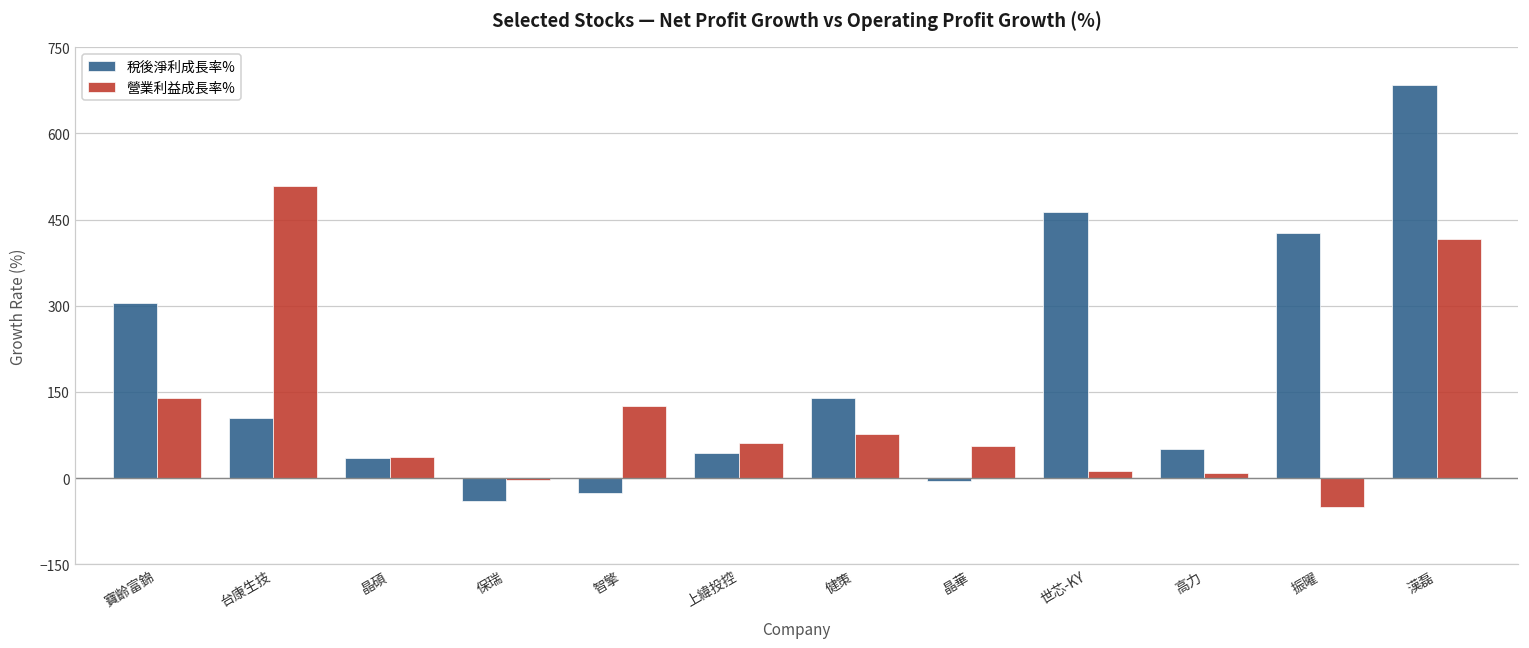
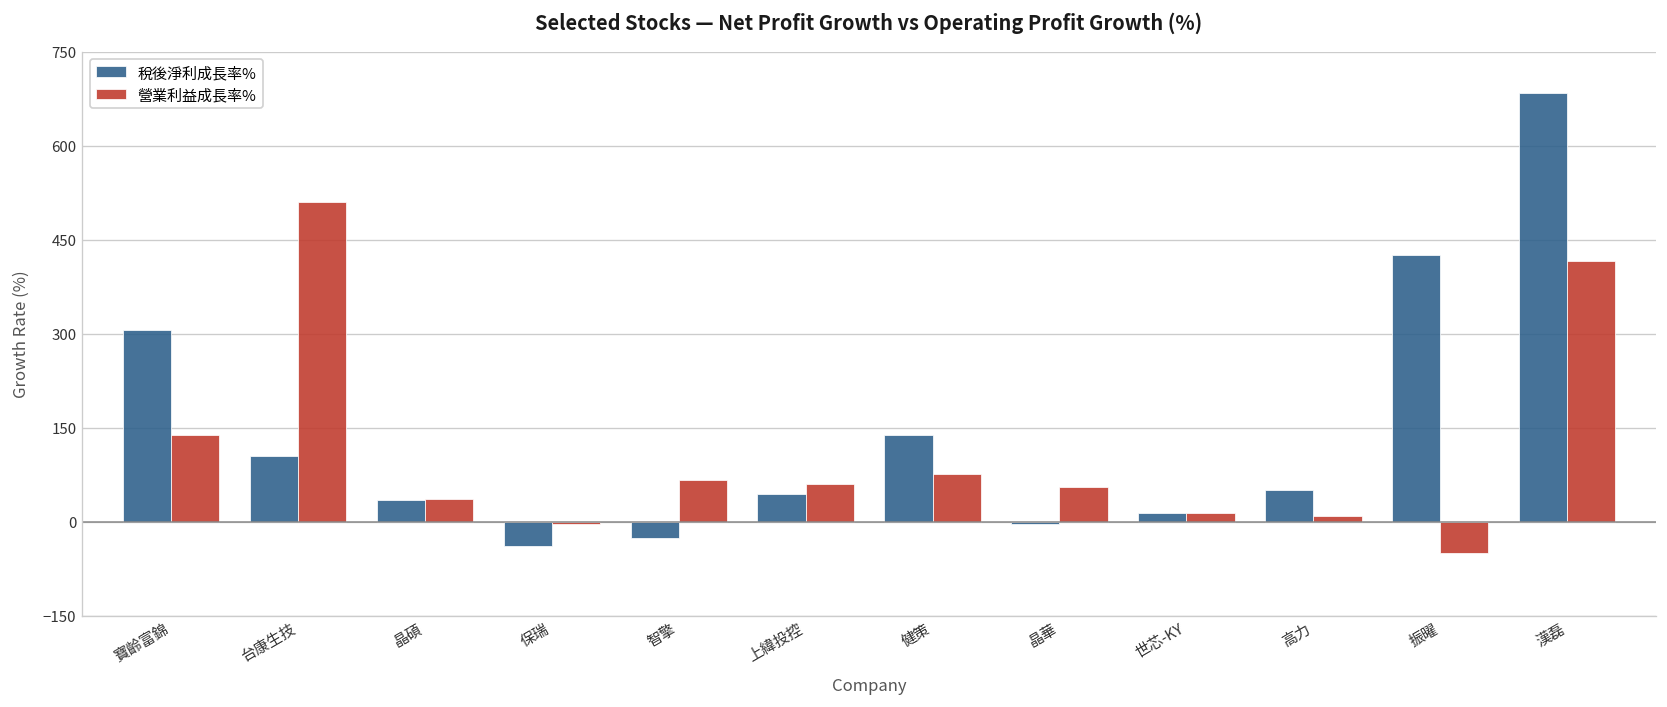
  {
    "稅後淨利成長率%": {
      "寶齡富錦": 310,
      "台康生技": 110,
      "晶碩": 30,
      "保瑞": -40,
      "智擎": -30,
      "上緯投控": 40,
      "健策": 140,
-     "世芯-KY": 460,
+     "世芯-KY": 10,
      "高力": 50,
      "振曜": 430,
      "漢磊": 680
    },
    "營業利益成長率%": {
      "寶齡富錦": 140,
      "台康生技": 510,
      "晶碩": 40,
-     "智擎": 120,
+     "智擎": 70,
      "上緯投控": 60,
      "健策": 80,
      "晶華": 60,
      "世芯-KY": 10,
      "高力": 10,
      "振曜": -50,
      "漢磊": 420
    }
  }
